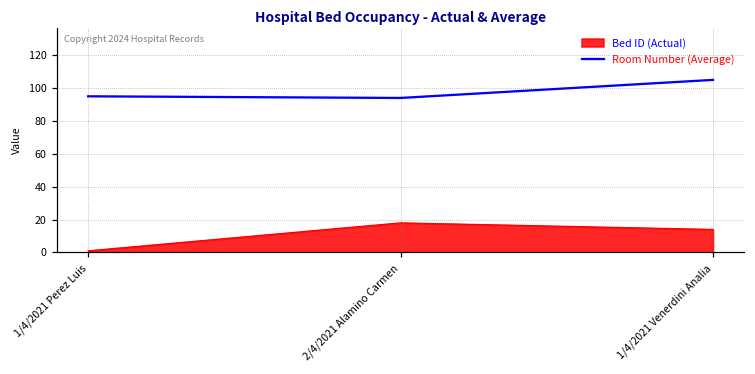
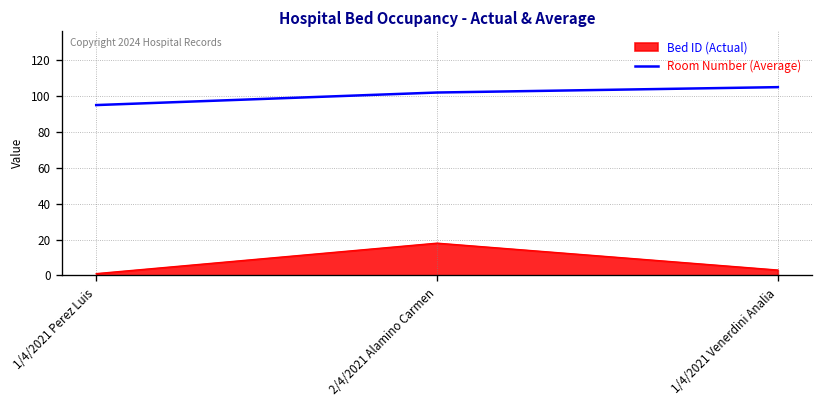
  {
    "Bed ID (Actual)": {
      "1/4/2021 Perez Luis": 1,
      "2/4/2021 Alamino Carmen": 18,
-     "1/4/2021 Venerdini Analia": 14
+     "1/4/2021 Venerdini Analia": 3
    },
    "Room Number (Average)": {
      "1/4/2021 Perez Luis": 95,
-     "2/4/2021 Alamino Carmen": 94,
+     "2/4/2021 Alamino Carmen": 102,
      "1/4/2021 Venerdini Analia": 105
    }
  }
